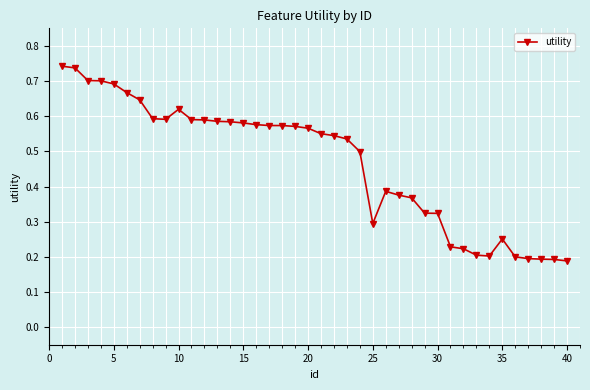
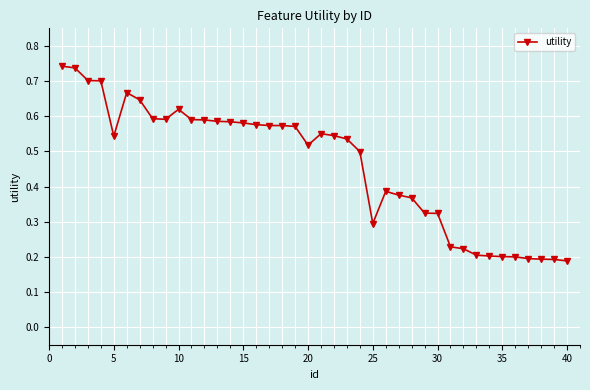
  {
-   "5": 0.69,
+   "5": 0.54,
    "10": 0.62,
    "15": 0.58,
-   "20": 0.57,
+   "20": 0.52,
    "25": 0.29,
    "30": 0.32,
-   "35": 0.25,
+   "35": 0.20,
    "40": 0.19
  }
